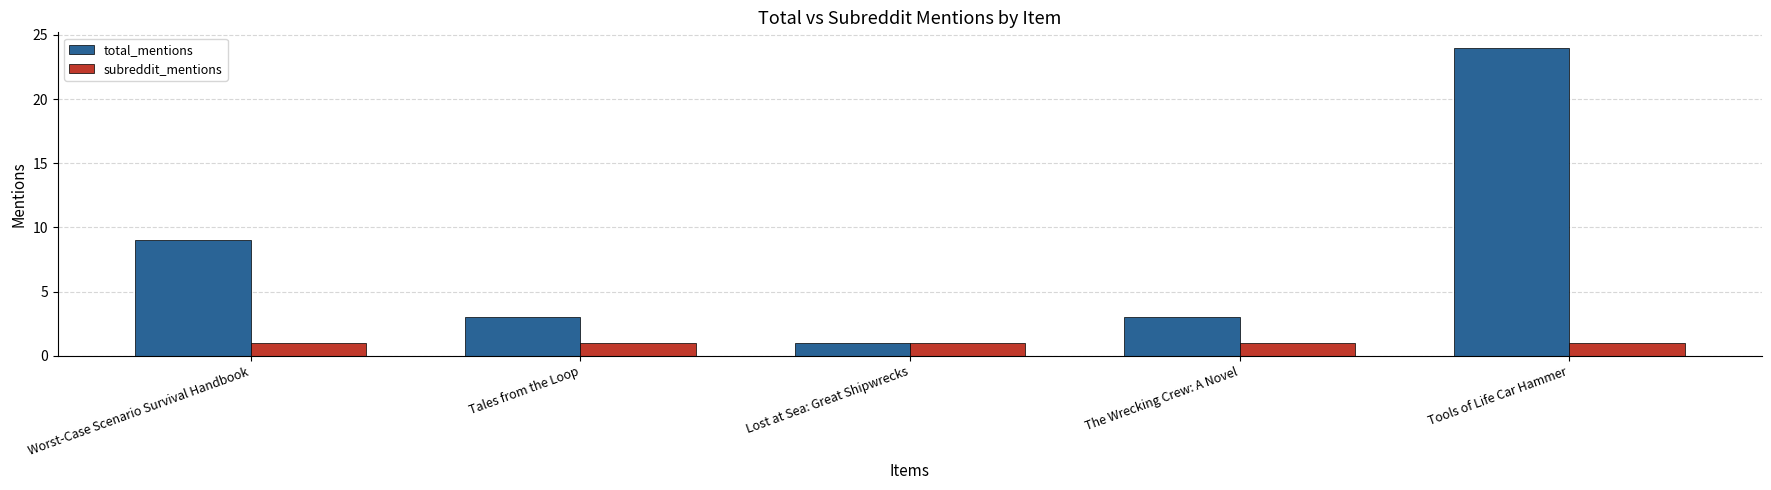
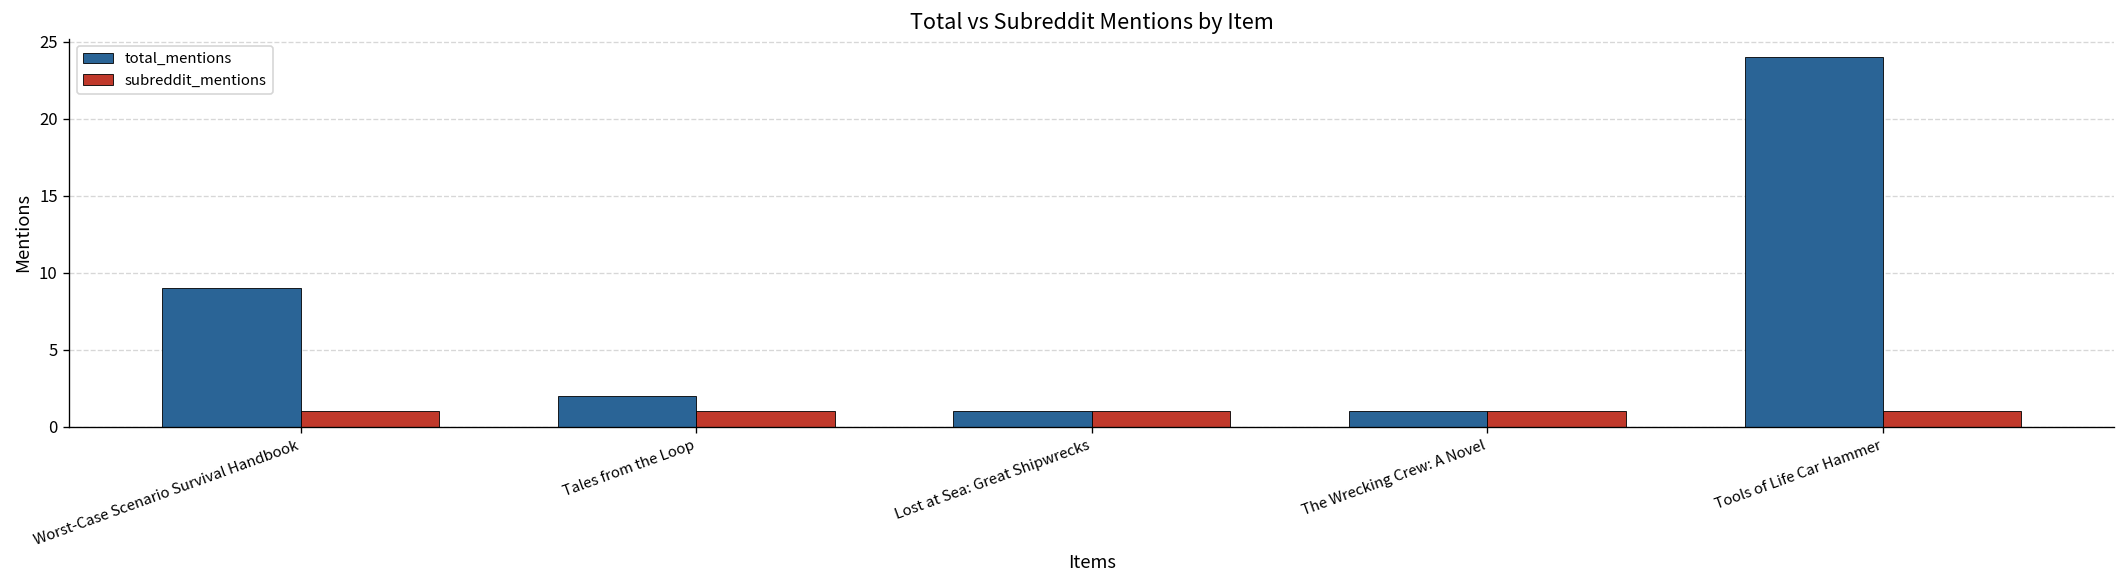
  {
    "total_mentions": {
      "Worst-Case Scenario Survival Handbook": 9,
-     "Tales from the Loop": 3,
+     "Tales from the Loop": 2,
      "Lost at Sea: Great Shipwrecks": 1,
-     "The Wrecking Crew: A Novel": 3,
+     "The Wrecking Crew: A Novel": 1,
      "Tools of Life Car Hammer": 24
    },
    "subreddit_mentions": {
      "Worst-Case Scenario Survival Handbook": 1,
      "Tales from the Loop": 1,
      "Lost at Sea: Great Shipwrecks": 1,
      "The Wrecking Crew: A Novel": 1,
      "Tools of Life Car Hammer": 1
    }
  }
